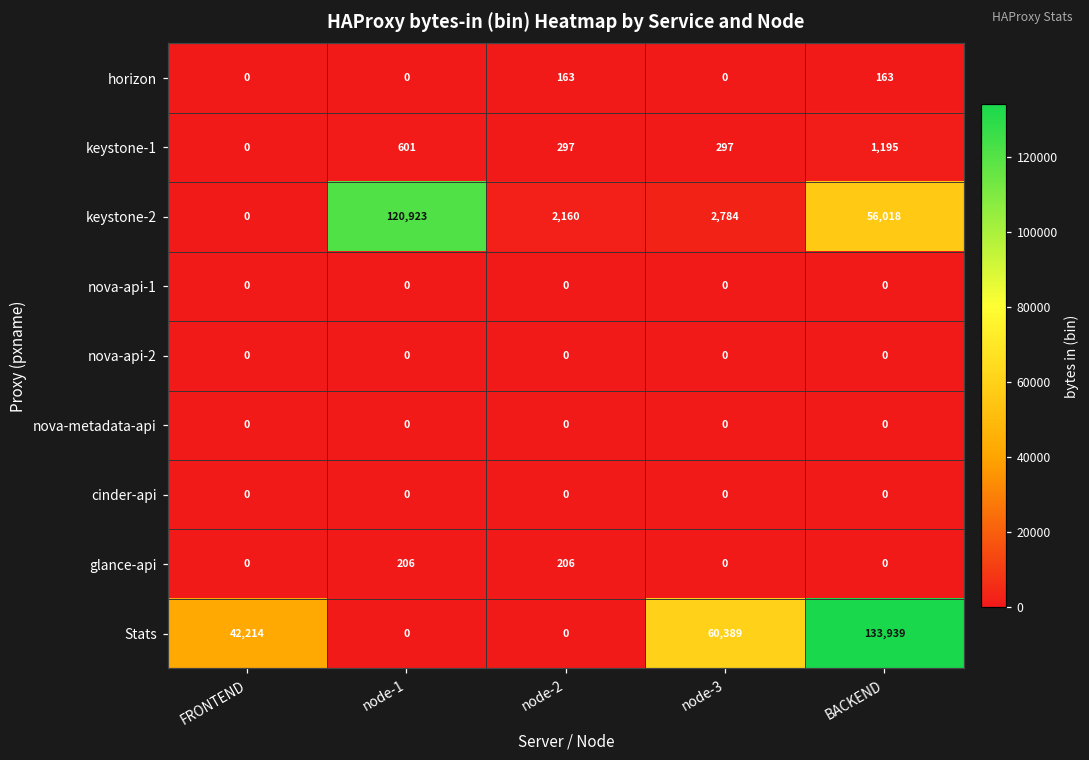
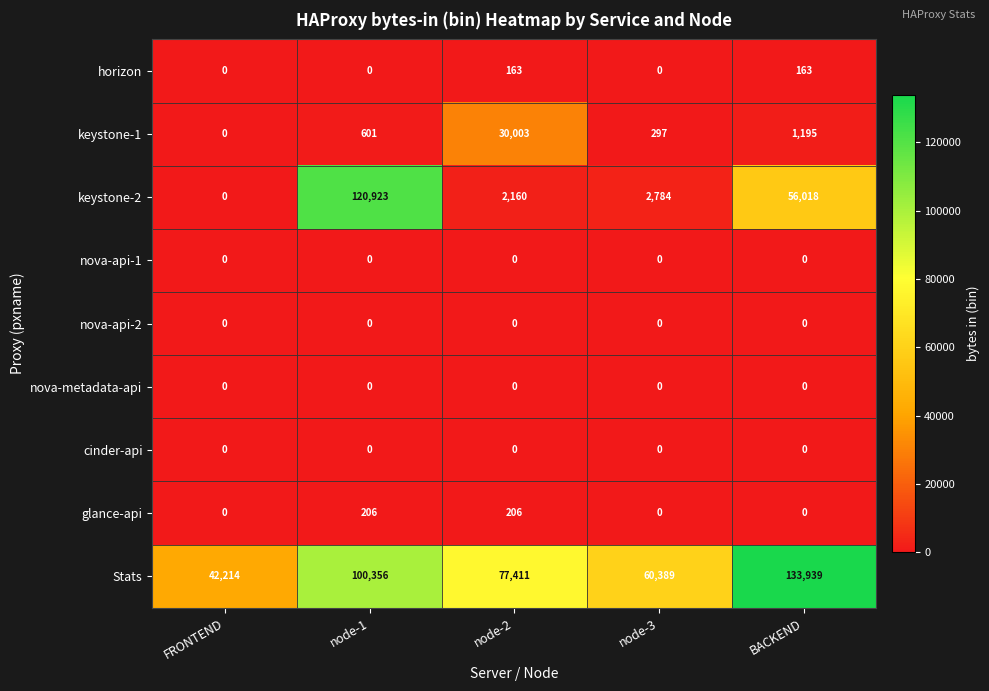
  {
    "horizon": {
      "FRONTEND": "0",
      "node-1": "0",
      "node-2": "163",
      "node-3": "0",
      "BACKEND": "163"
    },
    "keystone-1": {
      "FRONTEND": "0",
      "node-1": "601",
-     "node-2": "297",
+     "node-2": "30,003",
      "node-3": "297",
      "BACKEND": "1,195"
    },
    "keystone-2": {
      "FRONTEND": "0",
      "node-1": "120,923",
      "node-2": "2,160",
      "node-3": "2,784",
      "BACKEND": "56,018"
    },
    "nova-api-1": {
      "FRONTEND": "0",
      "node-1": "0",
      "node-2": "0",
      "node-3": "0",
      "BACKEND": "0"
    },
    "nova-api-2": {
      "FRONTEND": "0",
      "node-1": "0",
      "node-2": "0",
      "node-3": "0",
      "BACKEND": "0"
    },
    "nova-metadata-api": {
      "FRONTEND": "0",
      "node-1": "0",
      "node-2": "0",
      "node-3": "0",
      "BACKEND": "0"
    },
    "cinder-api": {
      "FRONTEND": "0",
      "node-1": "0",
      "node-2": "0",
      "node-3": "0",
      "BACKEND": "0"
    },
    "glance-api": {
      "FRONTEND": "0",
      "node-1": "206",
      "node-2": "206",
      "node-3": "0",
      "BACKEND": "0"
    },
    "Stats": {
      "FRONTEND": "42,214",
-     "node-1": "0",
-     "node-2": "0",
+     "node-1": "100,356",
+     "node-2": "77,411",
      "node-3": "60,389",
      "BACKEND": "133,939"
    }
  }
